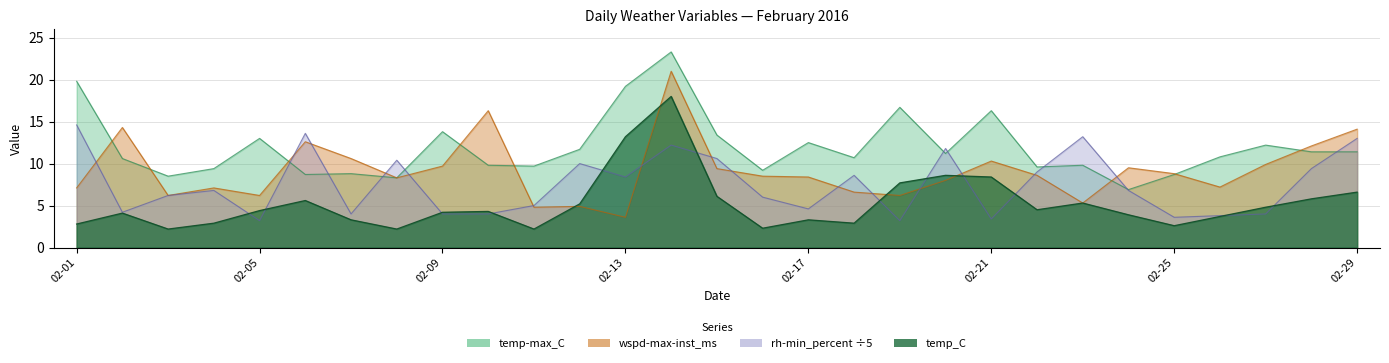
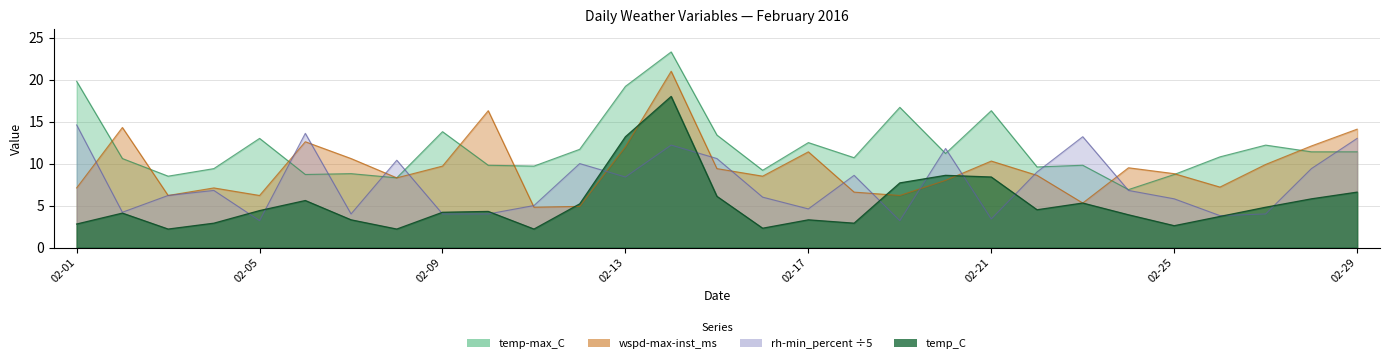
  {
    "temp-max_C": {
      "02-01": 20,
      "02-05": 13,
      "02-09": 14,
      "02-13": 19,
      "02-17": 13,
      "02-21": 16,
      "02-29": 11
    },
    "wspd-max-inst_ms": {
      "02-01": 7,
      "02-05": 6,
      "02-09": 10,
-     "02-13": 4,
-     "02-17": 8,
+     "02-13": 12,
+     "02-17": 11,
      "02-21": 10,
      "02-29": 14
    },
    "rh-min_percent ÷5": {
      "02-01": 15,
      "02-05": 3,
      "02-13": 8,
      "02-17": 5,
      "02-21": 3,
-     "02-25": 4,
+     "02-25": 6,
      "02-29": 13
    },
    "temp_C": {
      "02-01": 3,
      "02-05": 4,
      "02-13": 13,
      "02-17": 3,
      "02-21": 8,
      "02-25": 3,
      "02-29": 7
    }
  }
